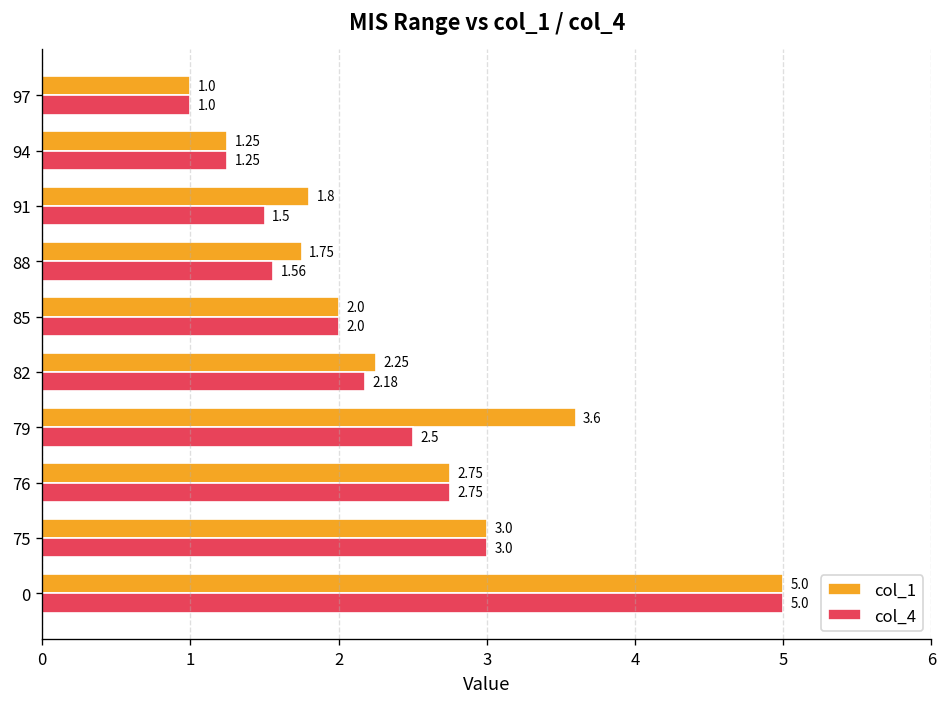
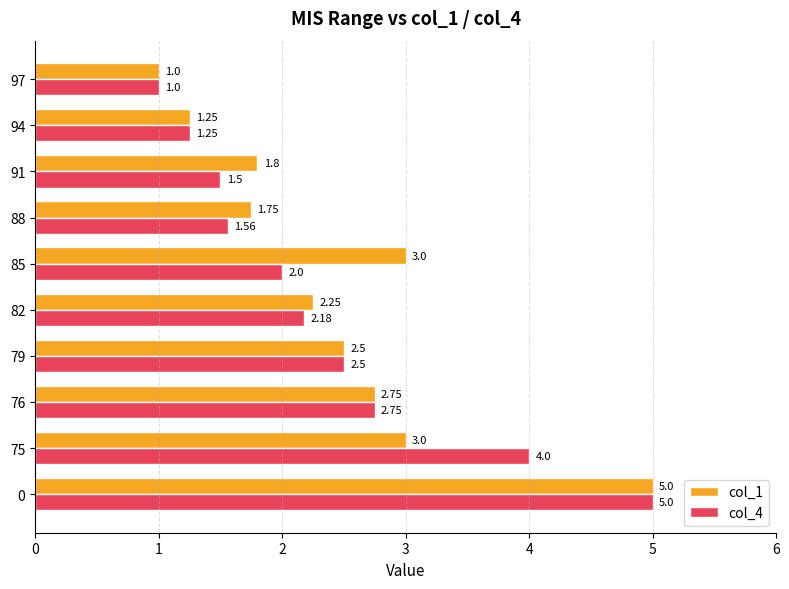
  {
    "col_1": {
      "97": 1.0,
      "94": 1.25,
      "91": 1.8,
      "88": 1.75,
-     "85": 2.0,
+     "85": 3.0,
      "82": 2.25,
-     "79": 3.6,
+     "79": 2.5,
      "76": 2.75,
      "75": 3.0,
      "0": 5.0
    },
    "col_4": {
      "97": 1.0,
      "94": 1.25,
      "91": 1.5,
      "88": 1.56,
      "85": 2.0,
      "82": 2.18,
      "79": 2.5,
      "76": 2.75,
-     "75": 3.0,
+     "75": 4.0,
      "0": 5.0
    }
  }
